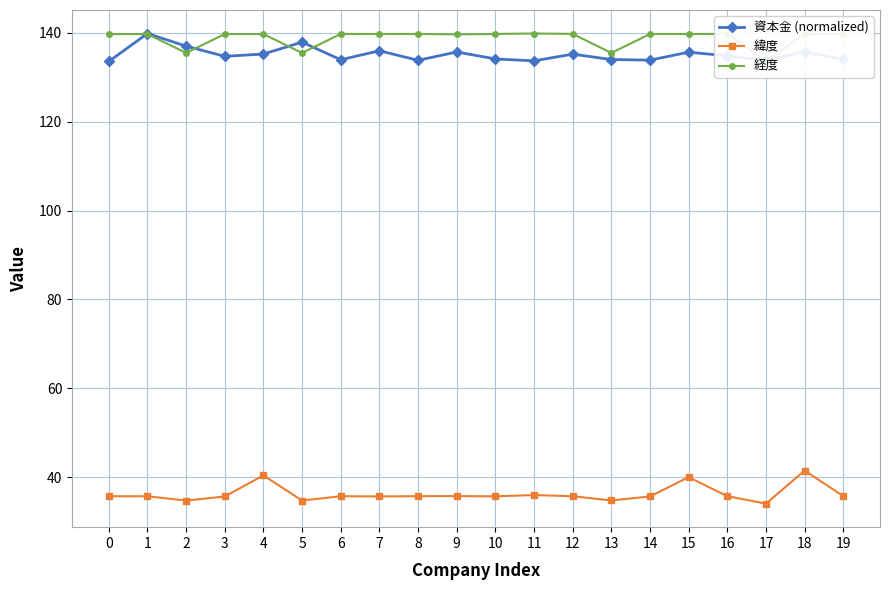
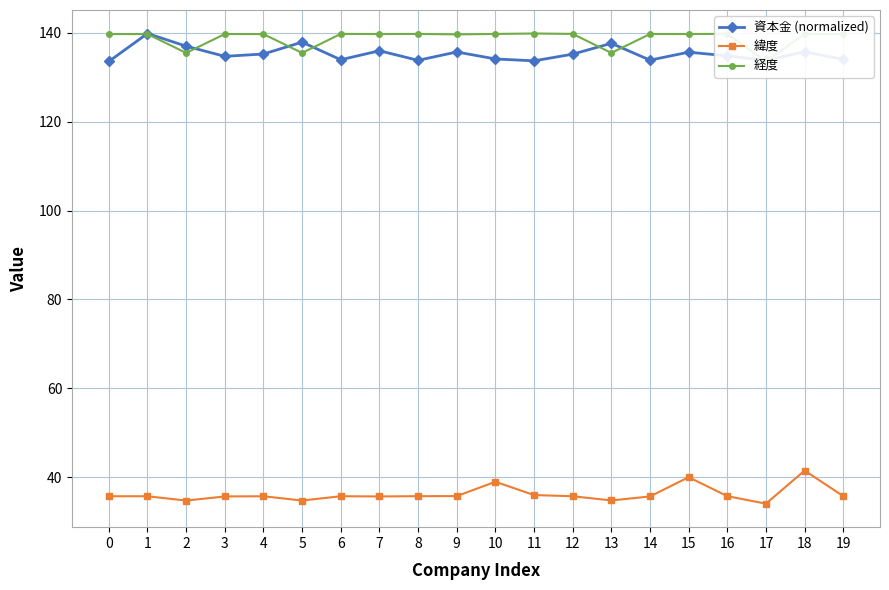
  {
    "資本金 (normalized)": {
      "0": 134,
      "2": 137,
      "3": 135,
      "4": 135,
      "5": 138,
      "6": 134,
      "7": 136,
      "8": 134,
      "9": 136,
      "10": 134,
      "11": 134,
      "12": 135,
-     "13": 134,
+     "13": 138,
      "14": 134,
      "15": 136
    },
    "緯度": {
      "0": 36,
      "1": 36,
      "2": 35,
      "3": 36,
-     "4": 40,
+     "4": 36,
      "5": 35,
      "6": 36,
      "7": 36,
      "8": 36,
      "9": 36,
-     "10": 36,
+     "10": 39,
      "11": 36,
      "12": 36,
      "13": 35,
      "14": 36,
      "15": 40,
      "16": 36,
      "17": 34,
      "18": 41,
      "19": 36
    },
    "経度": {
      "0": 140,
      "2": 135,
      "3": 140,
      "4": 140,
      "5": 135,
      "6": 140,
      "7": 140,
      "8": 140,
      "9": 140,
      "10": 140,
      "11": 140,
      "12": 140,
      "13": 135,
      "14": 140,
      "15": 140
    }
  }
